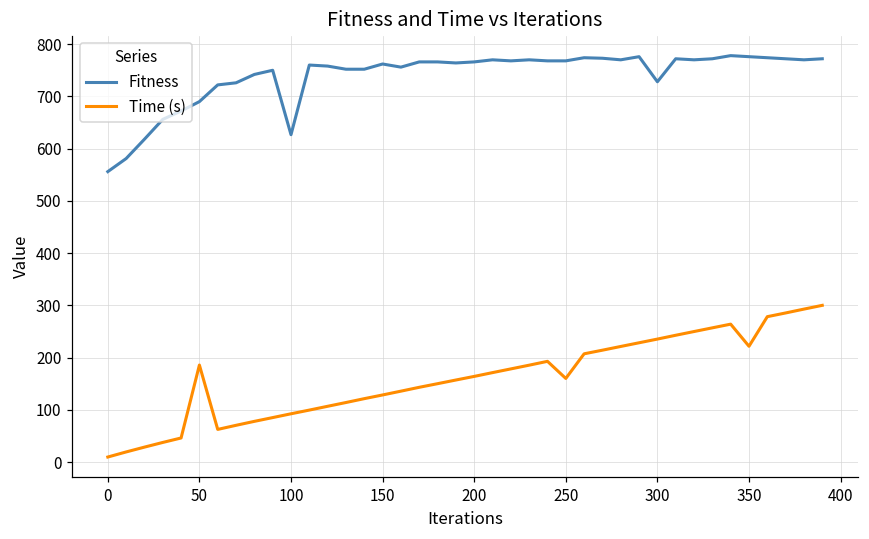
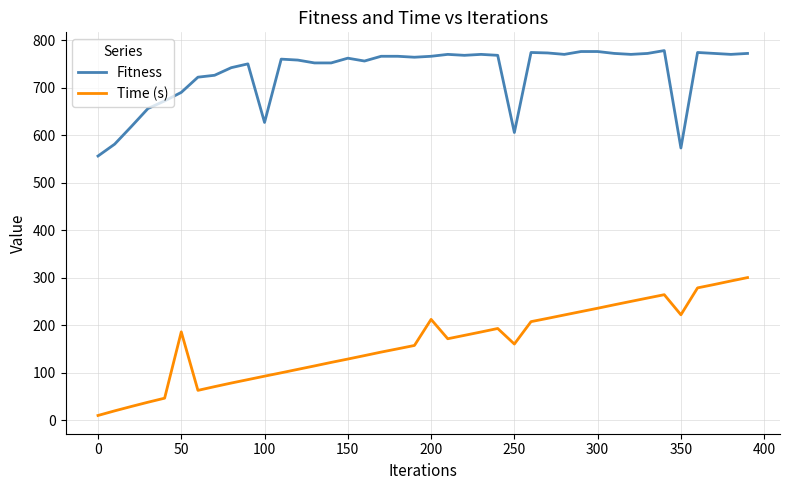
  {
    "Fitness": {
      "0": 560,
      "50": 690,
      "100": 630,
      "150": 760,
      "200": 770,
-     "250": 770,
-     "300": 730,
-     "350": 780
+     "250": 610,
+     "300": 780,
+     "350": 570
    },
    "Time (s)": {
      "0": 10,
      "50": 190,
      "100": 90,
      "150": 130,
-     "200": 160,
+     "200": 210,
      "250": 160,
      "300": 240,
      "350": 220
    }
  }
